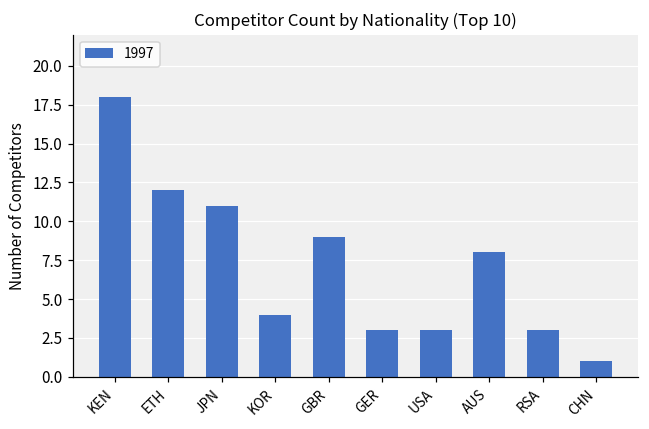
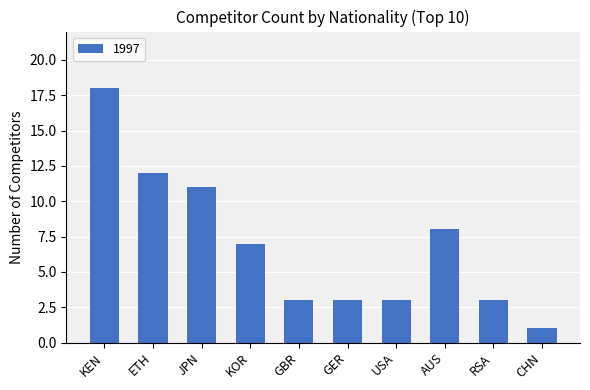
  {
    "KEN": 18,
    "ETH": 12,
    "JPN": 11,
-   "KOR": 4,
-   "GBR": 9,
+   "KOR": 7,
+   "GBR": 3,
    "GER": 3,
    "USA": 3,
    "AUS": 8,
    "RSA": 3,
    "CHN": 1
  }
